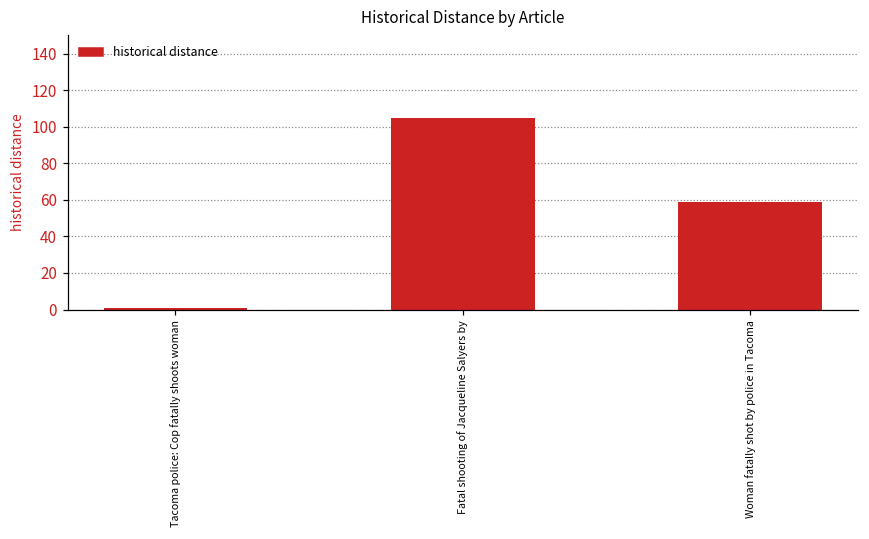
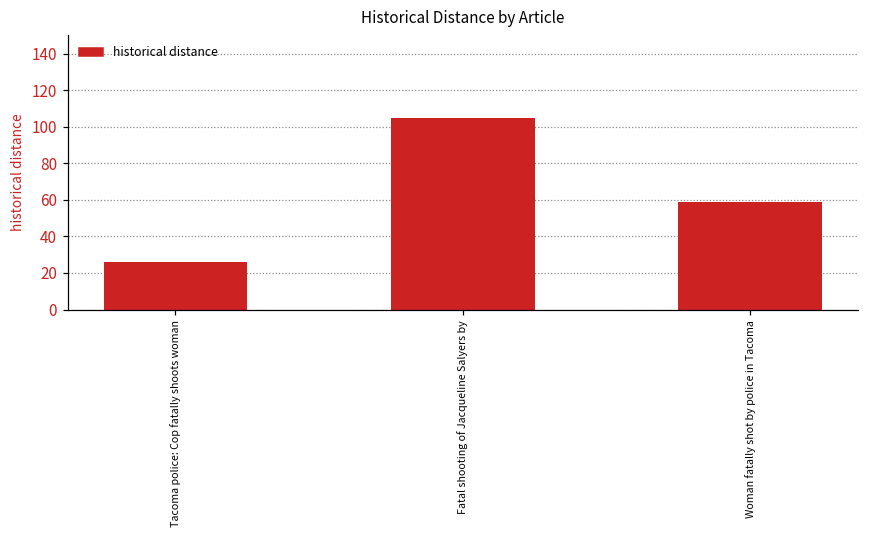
  {
-   "Tacoma police: Cop fatally shoots woman": 1,
+   "Tacoma police: Cop fatally shoots woman": 26,
    "Fatal shooting of Jacqueline Salyers by": 105,
    "Woman fatally shot by police in Tacoma": 59
  }
